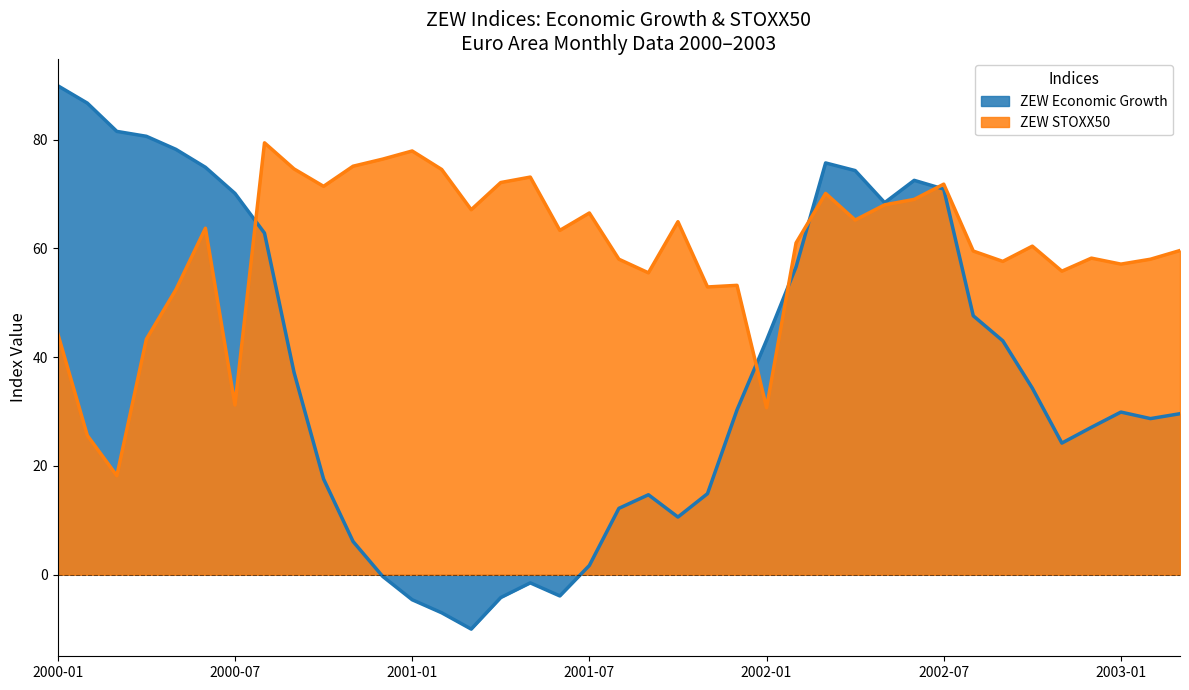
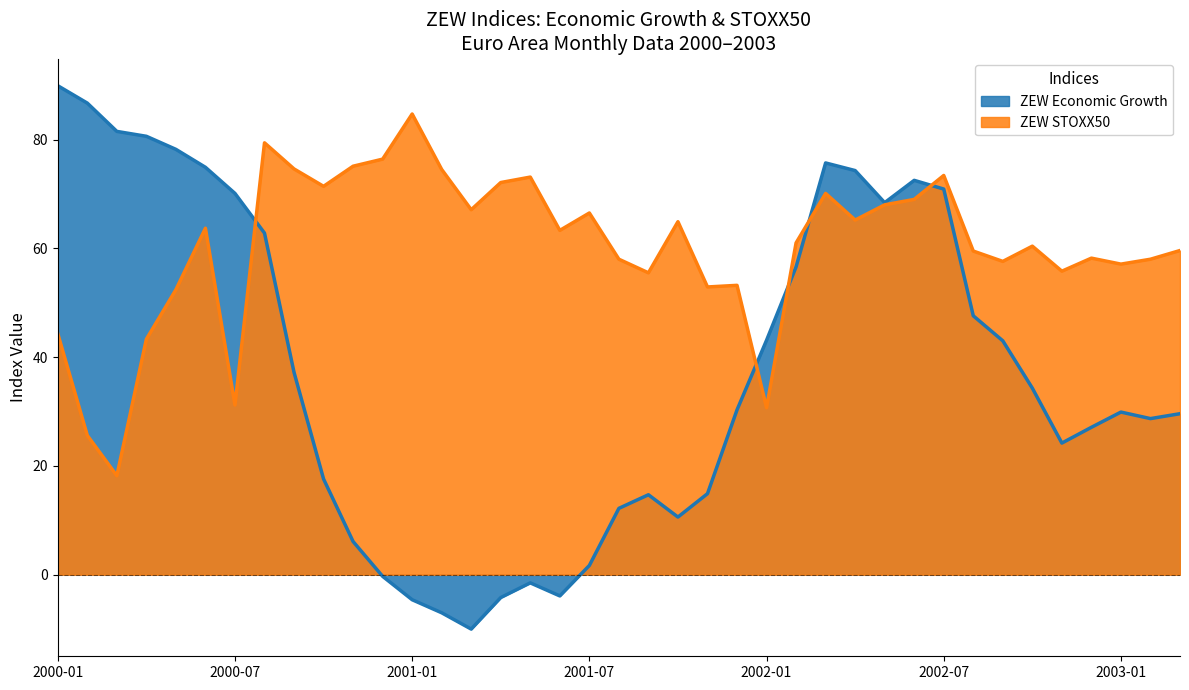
  {
    "ZEW STOXX50": {
      "2000-01": 44,
      "2000-07": 31,
-     "2001-01": 78,
+     "2001-01": 85,
      "2001-07": 67,
      "2002-01": 31,
-     "2002-07": 72,
+     "2002-07": 73,
      "2003-01": 57
    }
  }
